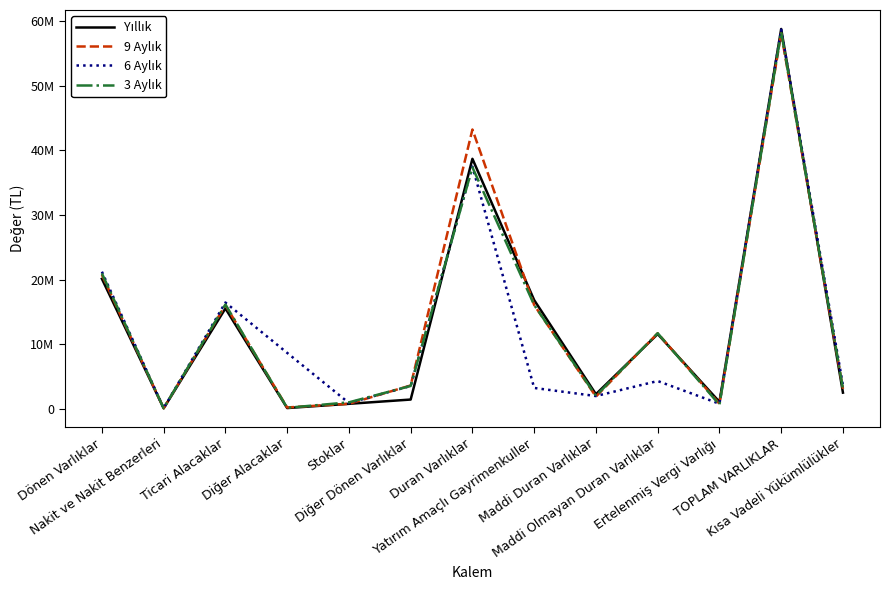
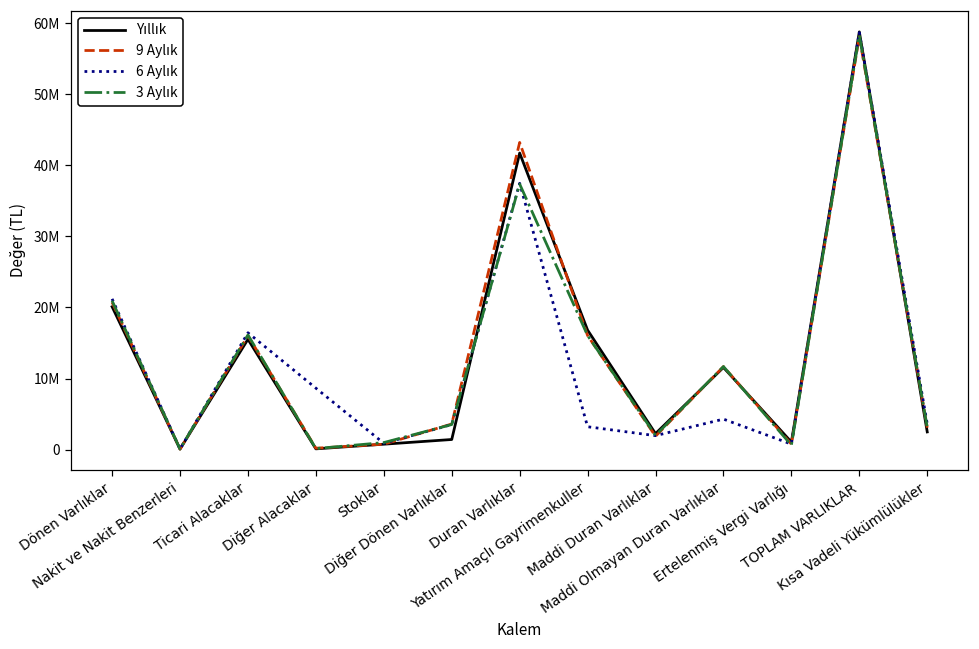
  {
    "Yıllık": {
      "Dönen Varlıklar": 20000000,
      "Ticari Alacaklar": 16000000,
      "Diğer Dönen Varlıklar": 1000000,
-     "Duran Varlıklar": 39000000,
+     "Duran Varlıklar": 42000000,
      "Yatırım Amaçlı Gayrimenkuller": 17000000,
      "Kısa Vadeli Yükümlülükler": 2000000
    },
    "9 Aylık": {
      "Duran Varlıklar": 43000000
    },
    "6 Aylık": {
      "Diğer Alacaklar": 9000000,
      "Yatırım Amaçlı Gayrimenkuller": 3000000,
      "Maddi Olmayan Duran Varlıklar": 4000000,
      "Kısa Vadeli Yükümlülükler": 4000000
    }
  }
